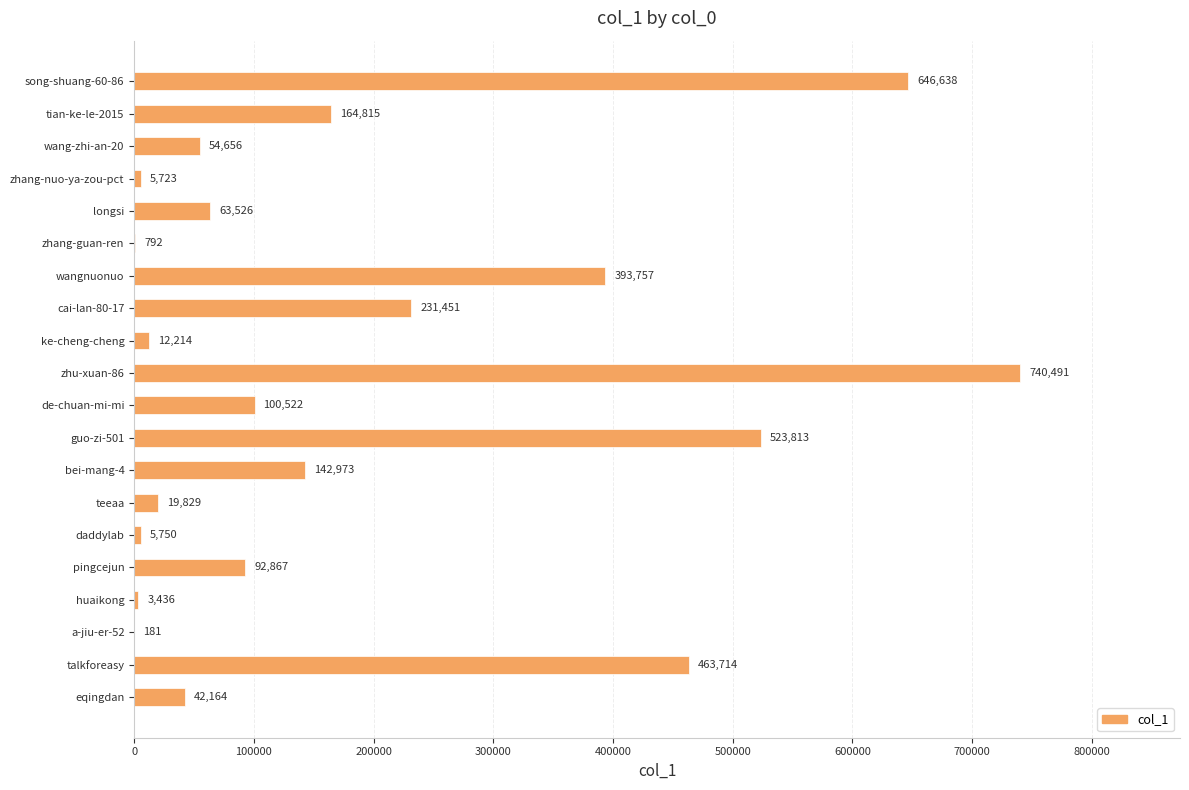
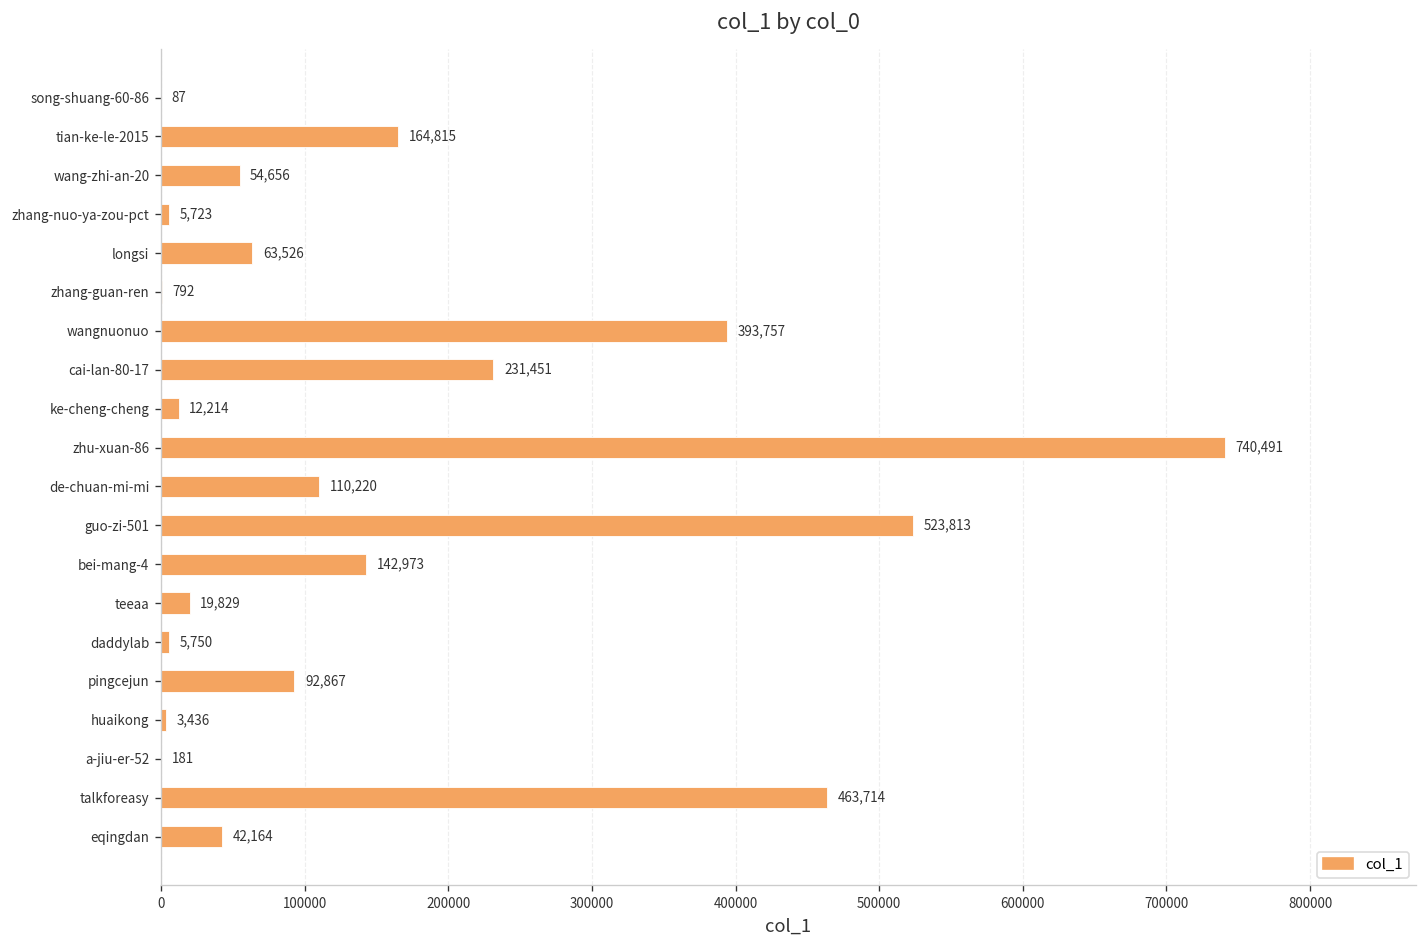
  {
-   "song-shuang-60-86": "646,638",
+   "song-shuang-60-86": "87",
    "tian-ke-le-2015": "164,815",
    "wang-zhi-an-20": "54,656",
    "zhang-nuo-ya-zou-pct": "5,723",
    "longsi": "63,526",
    "zhang-guan-ren": "792",
    "wangnuonuo": "393,757",
    "cai-lan-80-17": "231,451",
    "ke-cheng-cheng": "12,214",
    "zhu-xuan-86": "740,491",
-   "de-chuan-mi-mi": "100,522",
+   "de-chuan-mi-mi": "110,220",
    "guo-zi-501": "523,813",
    "bei-mang-4": "142,973",
    "teeaa": "19,829",
    "daddylab": "5,750",
    "pingcejun": "92,867",
    "huaikong": "3,436",
    "a-jiu-er-52": "181",
    "talkforeasy": "463,714",
    "eqingdan": "42,164"
  }
